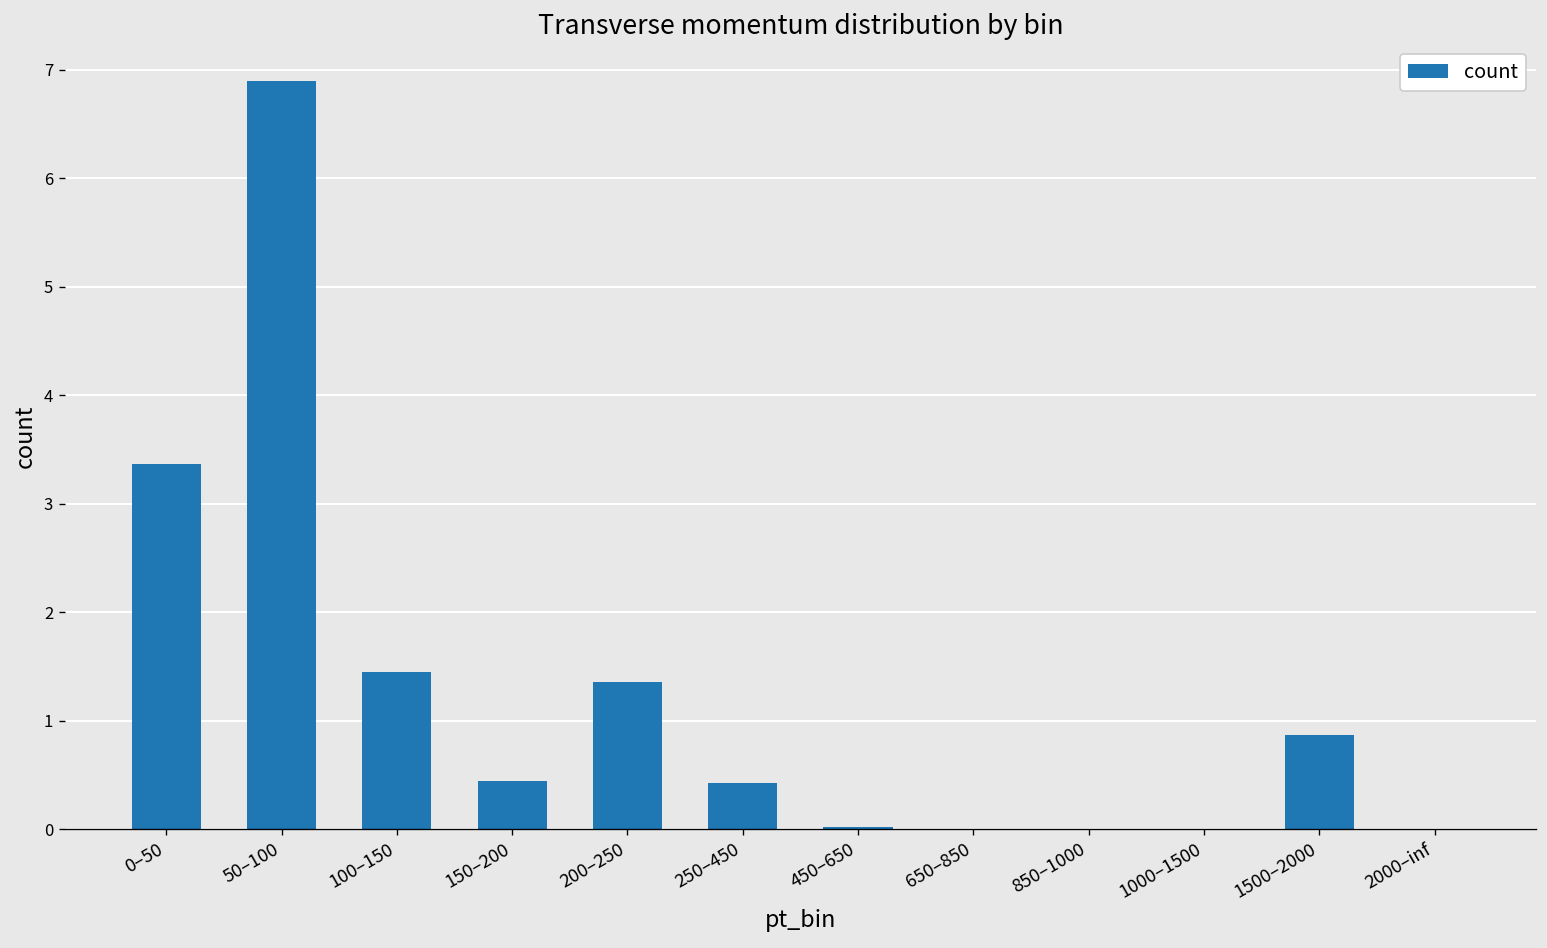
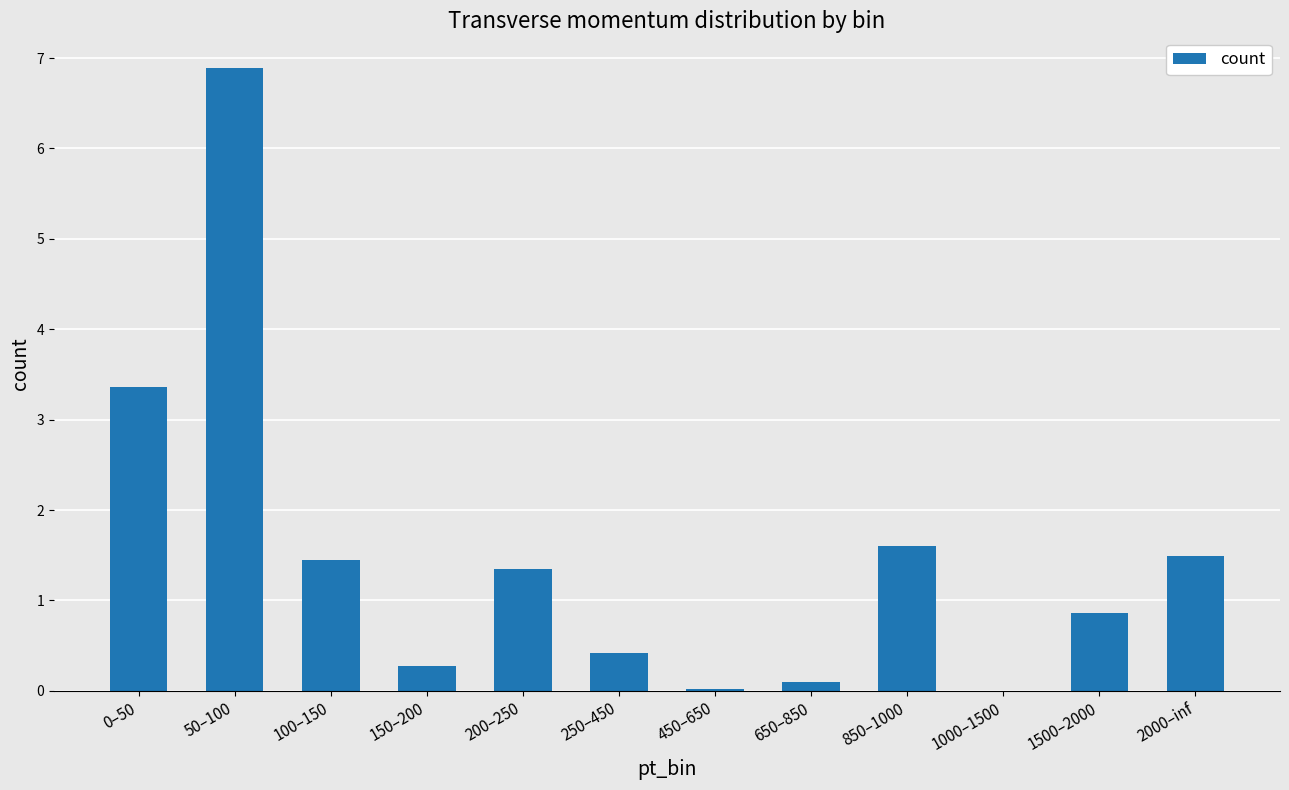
  {
    "0–50": 3.4,
    "50–100": 6.9,
    "100–150": 1.4,
-   "150–200": 0.4,
+   "150–200": 0.3,
    "200–250": 1.4,
    "250–450": 0.4,
-   "650–850": 0.0,
-   "850–1000": 0.0,
+   "650–850": 0.1,
+   "850–1000": 1.6,
    "1500–2000": 0.9,
-   "2000–inf": 0.0
+   "2000–inf": 1.5
  }
